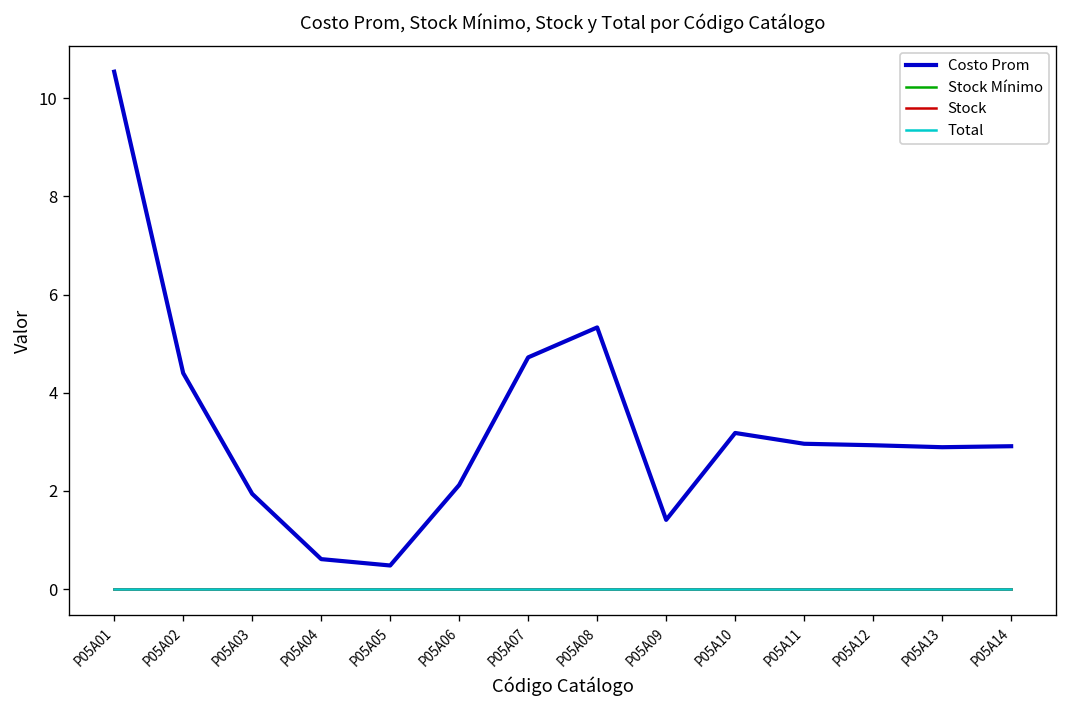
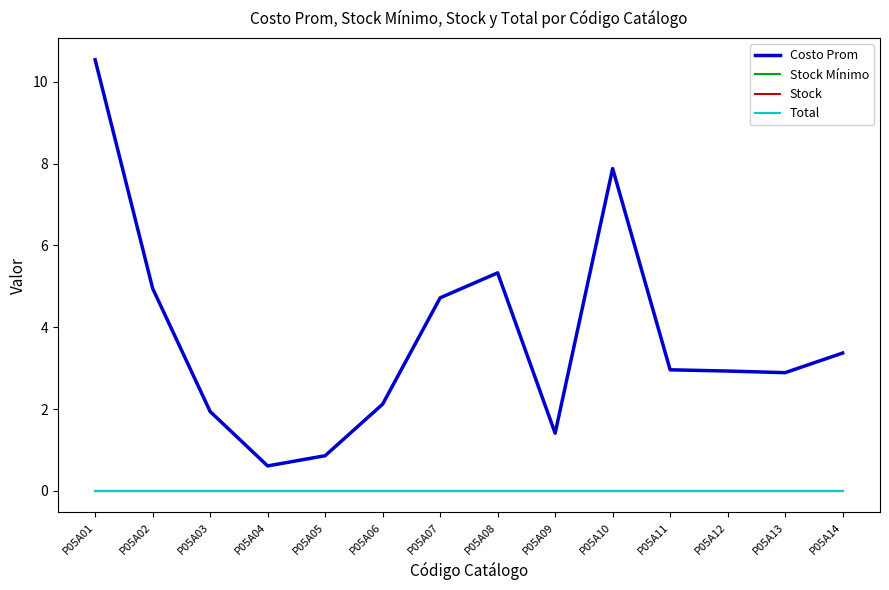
  {
    "Costo Prom": {
      "P05A01": 10.5,
-     "P05A02": 4.4,
+     "P05A02": 5.0,
      "P05A03": 1.9,
      "P05A04": 0.6,
-     "P05A05": 0.5,
+     "P05A05": 0.9,
      "P05A06": 2.1,
      "P05A07": 4.7,
      "P05A08": 5.3,
      "P05A09": 1.4,
-     "P05A10": 3.2,
+     "P05A10": 7.9,
      "P05A11": 3.0,
      "P05A12": 2.9,
      "P05A13": 2.9,
-     "P05A14": 2.9
+     "P05A14": 3.4
    },
    "Total": {
      "P05A01": 0.0,
      "P05A02": 0.0,
      "P05A03": 0.0,
      "P05A04": 0.0,
      "P05A05": 0.0,
      "P05A06": 0.0,
      "P05A07": 0.0,
      "P05A08": 0.0,
      "P05A09": 0.0,
      "P05A10": 0.0,
      "P05A11": 0.0,
      "P05A12": 0.0,
      "P05A13": 0.0,
      "P05A14": 0.0
    }
  }
